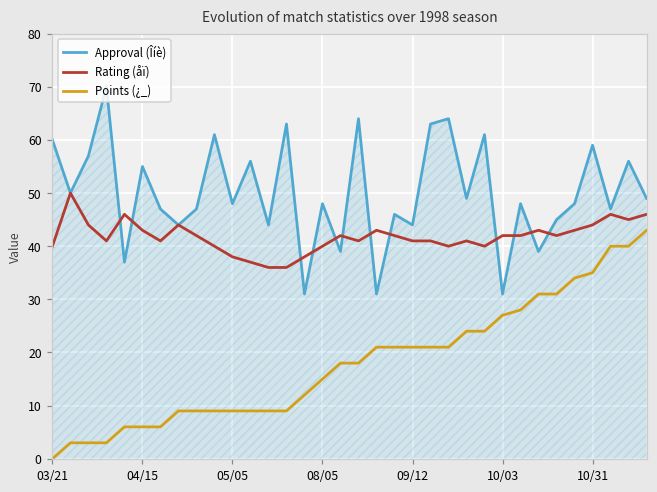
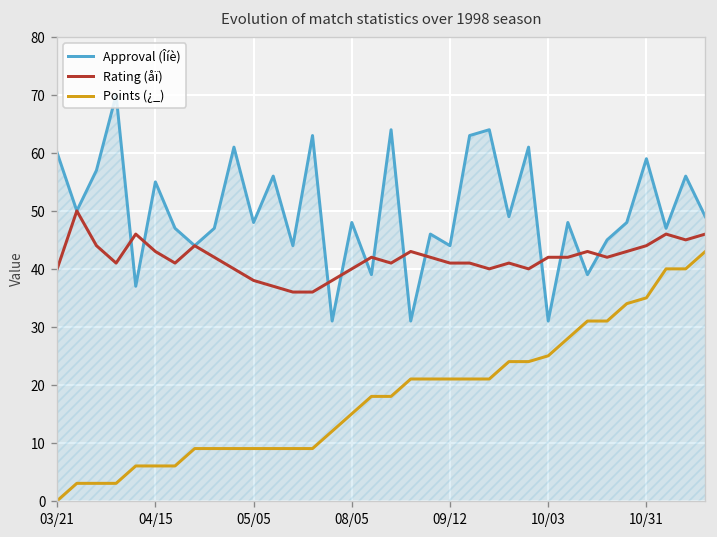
  {
    "Approval (Îíè)": {
      "03/21": 60,
      "04/15": 55,
      "05/05": 48,
      "08/05": 48,
      "09/12": 44,
      "10/03": 31,
      "10/31": 59
    },
    "Rating (åï)": {
      "03/21": 40,
      "04/15": 43,
      "05/05": 38,
      "08/05": 40,
      "09/12": 41,
      "10/03": 42,
      "10/31": 44
    },
    "Points (¿_)": {
      "03/21": 0,
      "04/15": 6,
      "05/05": 9,
      "08/05": 15,
      "09/12": 21,
-     "10/03": 27,
+     "10/03": 25,
      "10/31": 35
    }
  }
